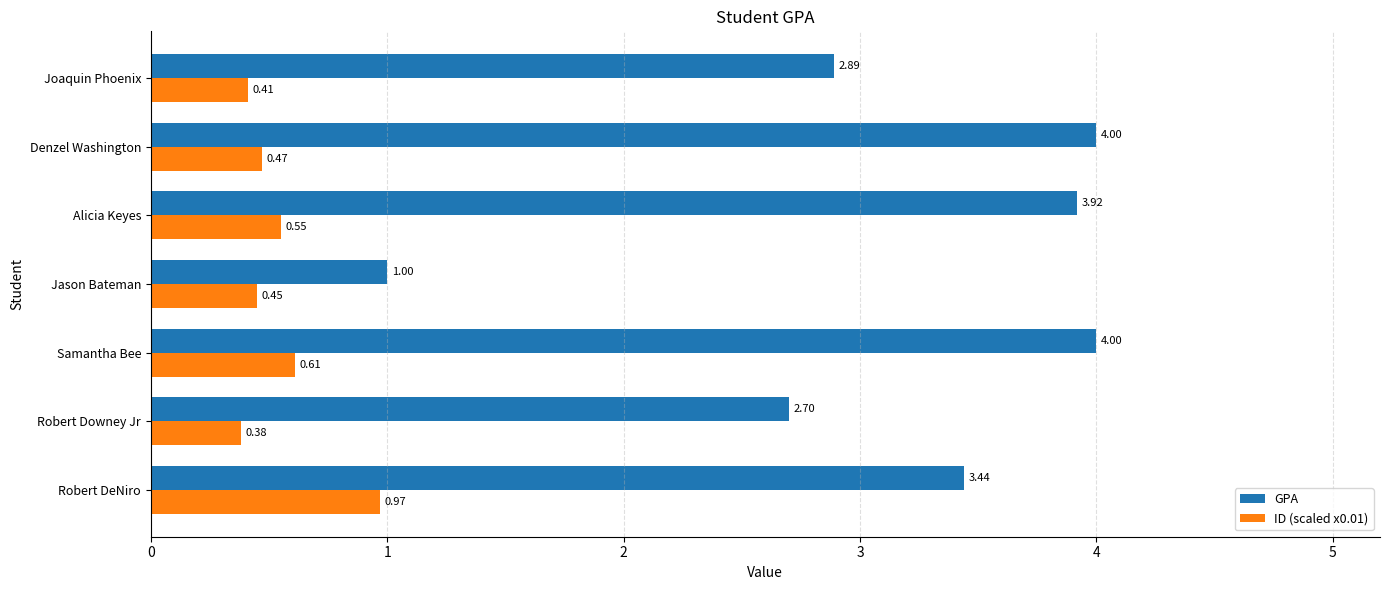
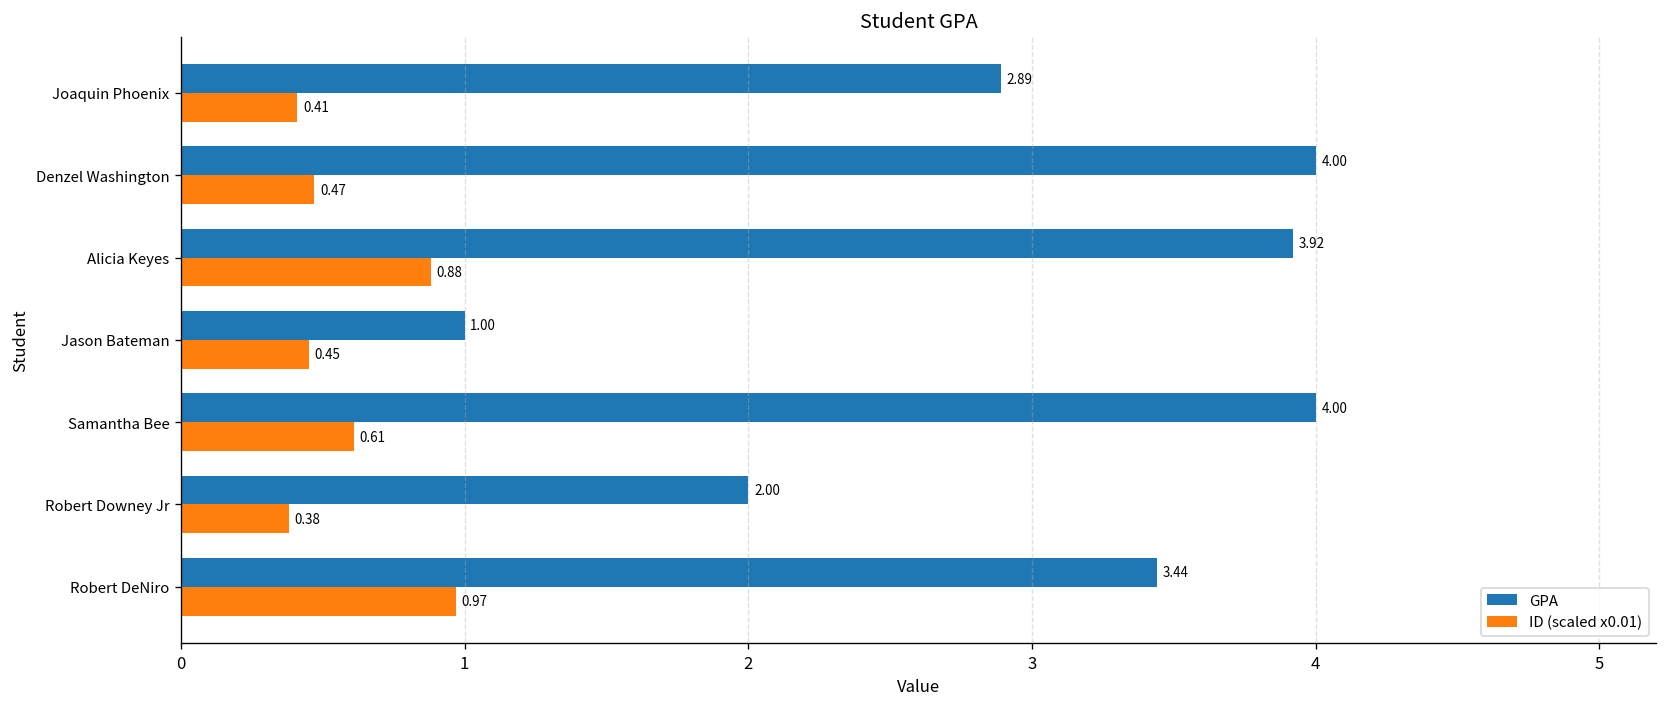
  {
    "GPA": {
      "Joaquin Phoenix": 2.89,
      "Denzel Washington": 4.00,
      "Alicia Keyes": 3.92,
      "Jason Bateman": 1.00,
      "Samantha Bee": 4.00,
-     "Robert Downey Jr": 2.70,
+     "Robert Downey Jr": 2.00,
      "Robert DeNiro": 3.44
    },
    "ID (scaled x0.01)": {
      "Joaquin Phoenix": 0.41,
      "Denzel Washington": 0.47,
-     "Alicia Keyes": 0.55,
+     "Alicia Keyes": 0.88,
      "Jason Bateman": 0.45,
      "Samantha Bee": 0.61,
      "Robert Downey Jr": 0.38,
      "Robert DeNiro": 0.97
    }
  }
